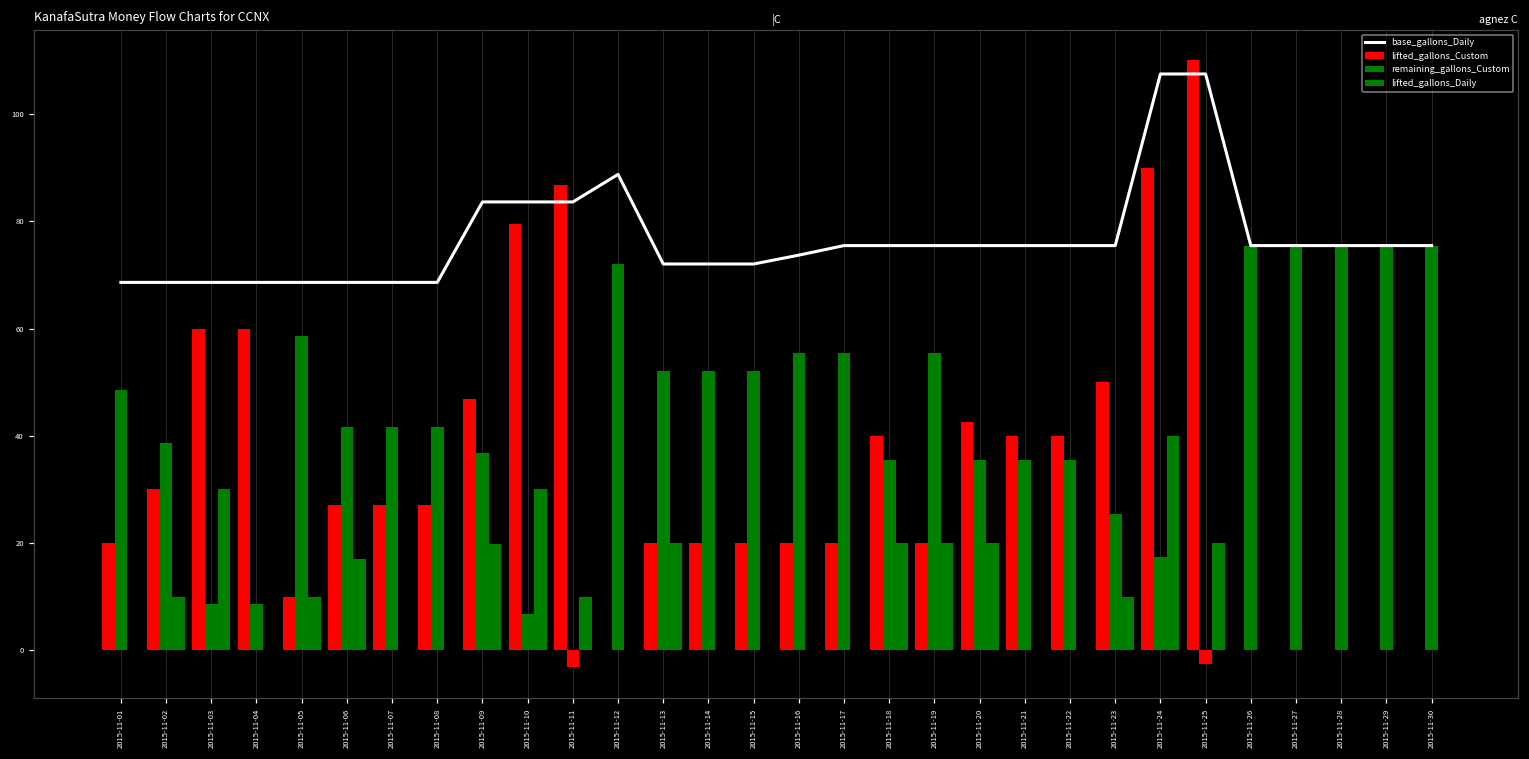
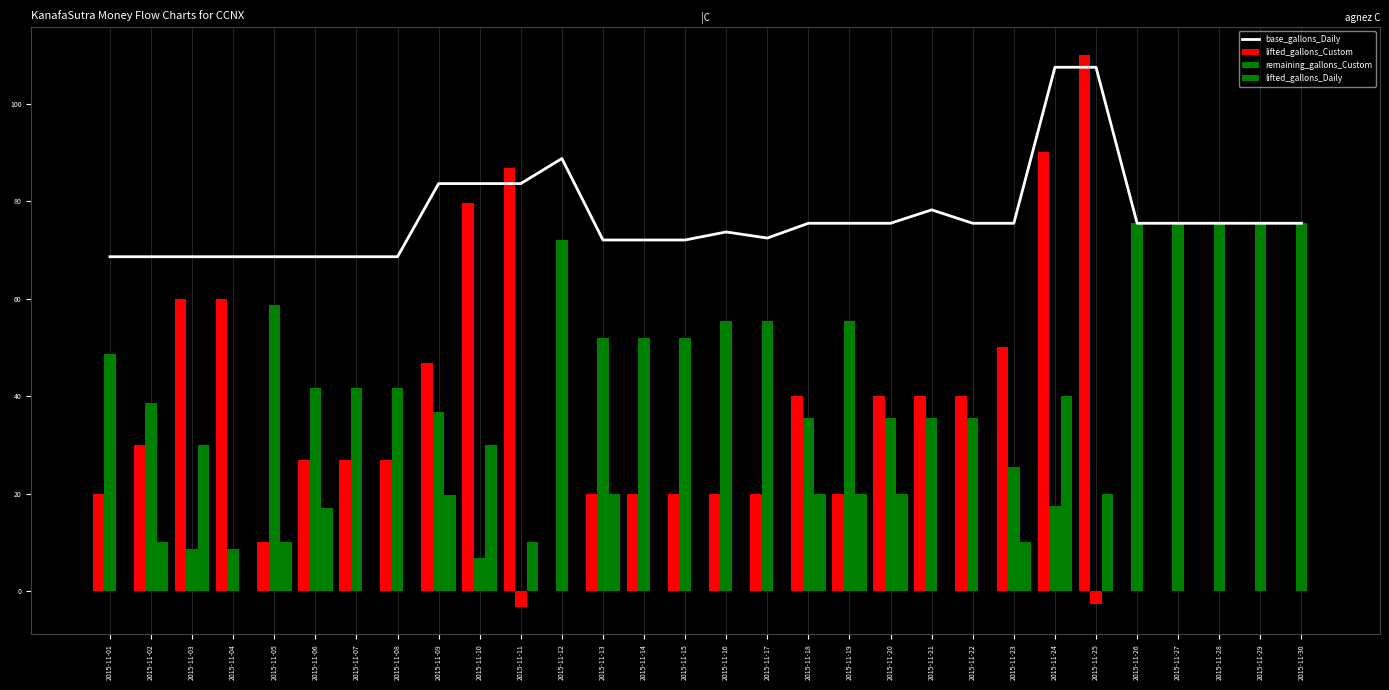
  {
    "lifted_gallons_Custom": {
      "2015-11-01": 20,
      "2015-11-02": 30,
      "2015-11-03": 60,
      "2015-11-04": 60,
      "2015-11-05": 10,
      "2015-11-06": 27,
      "2015-11-07": 27,
      "2015-11-08": 27,
      "2015-11-09": 47,
      "2015-11-10": 80,
      "2015-11-11": 87,
      "2015-11-12": 0,
      "2015-11-13": 20,
      "2015-11-14": 20,
      "2015-11-15": 20,
      "2015-11-16": 20,
      "2015-11-17": 20,
      "2015-11-18": 40,
      "2015-11-19": 20,
-     "2015-11-20": 43,
+     "2015-11-20": 40,
      "2015-11-21": 40,
      "2015-11-22": 40,
      "2015-11-23": 50,
      "2015-11-24": 90,
      "2015-11-25": 110,
      "2015-11-26": 0,
      "2015-11-27": 0,
      "2015-11-28": 0,
      "2015-11-29": 0,
      "2015-11-30": 0
    },
    "base_gallons_Daily": {
      "2015-11-01": 69,
      "2015-11-02": 69,
      "2015-11-03": 69,
      "2015-11-04": 69,
      "2015-11-05": 69,
      "2015-11-06": 69,
      "2015-11-07": 69,
      "2015-11-08": 69,
      "2015-11-09": 84,
      "2015-11-10": 84,
      "2015-11-11": 84,
      "2015-11-12": 89,
      "2015-11-13": 72,
      "2015-11-14": 72,
      "2015-11-15": 72,
      "2015-11-16": 74,
-     "2015-11-17": 75,
+     "2015-11-17": 72,
      "2015-11-18": 75,
      "2015-11-19": 75,
      "2015-11-20": 75,
-     "2015-11-21": 75,
+     "2015-11-21": 78,
      "2015-11-22": 75,
      "2015-11-23": 75,
      "2015-11-24": 107,
      "2015-11-25": 107,
      "2015-11-26": 75,
      "2015-11-27": 75,
      "2015-11-28": 75,
      "2015-11-29": 75,
      "2015-11-30": 75
    }
  }
